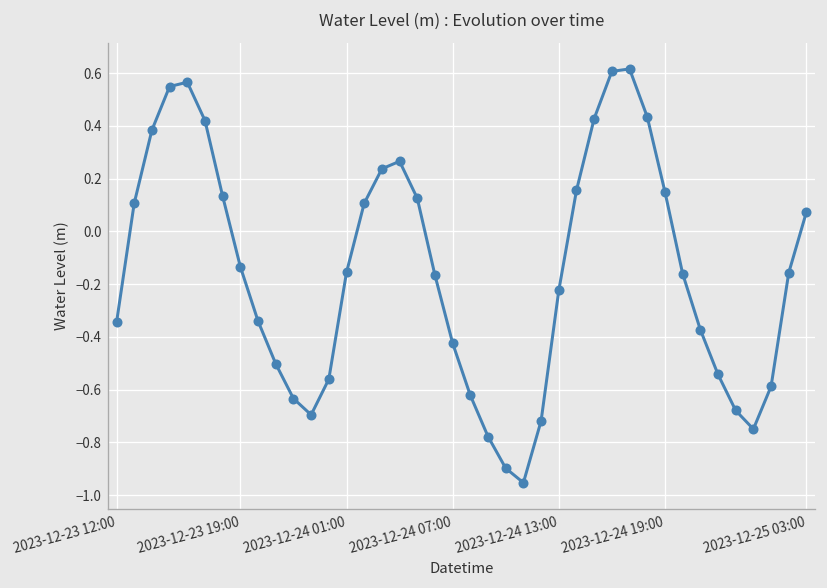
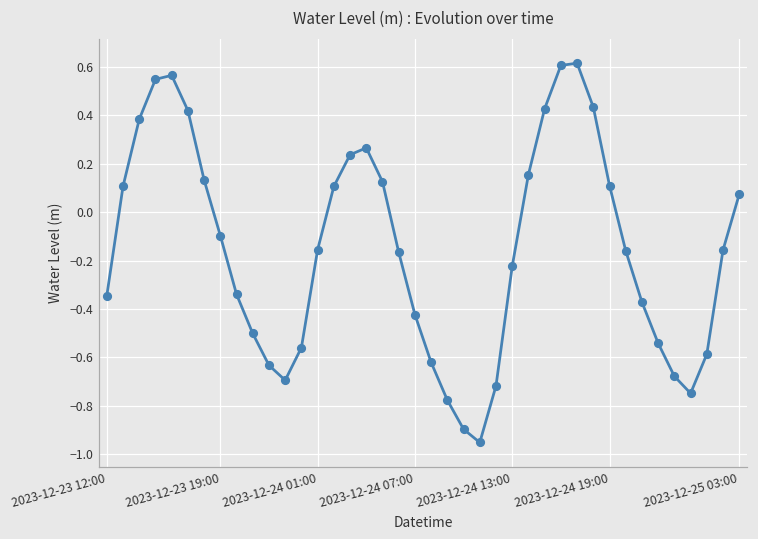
  {
    "2023-12-23 12:00": -0.35,
-   "2023-12-23 19:00": -0.13,
+   "2023-12-23 19:00": -0.10,
    "2023-12-24 01:00": -0.16,
    "2023-12-24 07:00": -0.42,
    "2023-12-24 13:00": -0.22,
-   "2023-12-24 19:00": 0.15,
+   "2023-12-24 19:00": 0.11,
    "2023-12-25 03:00": 0.07
  }
